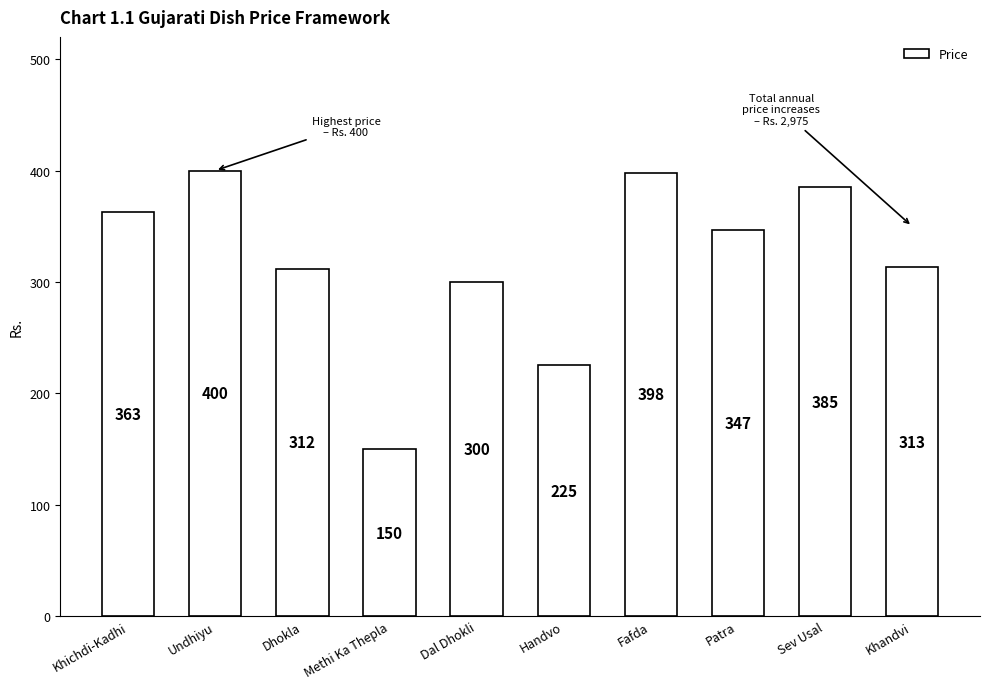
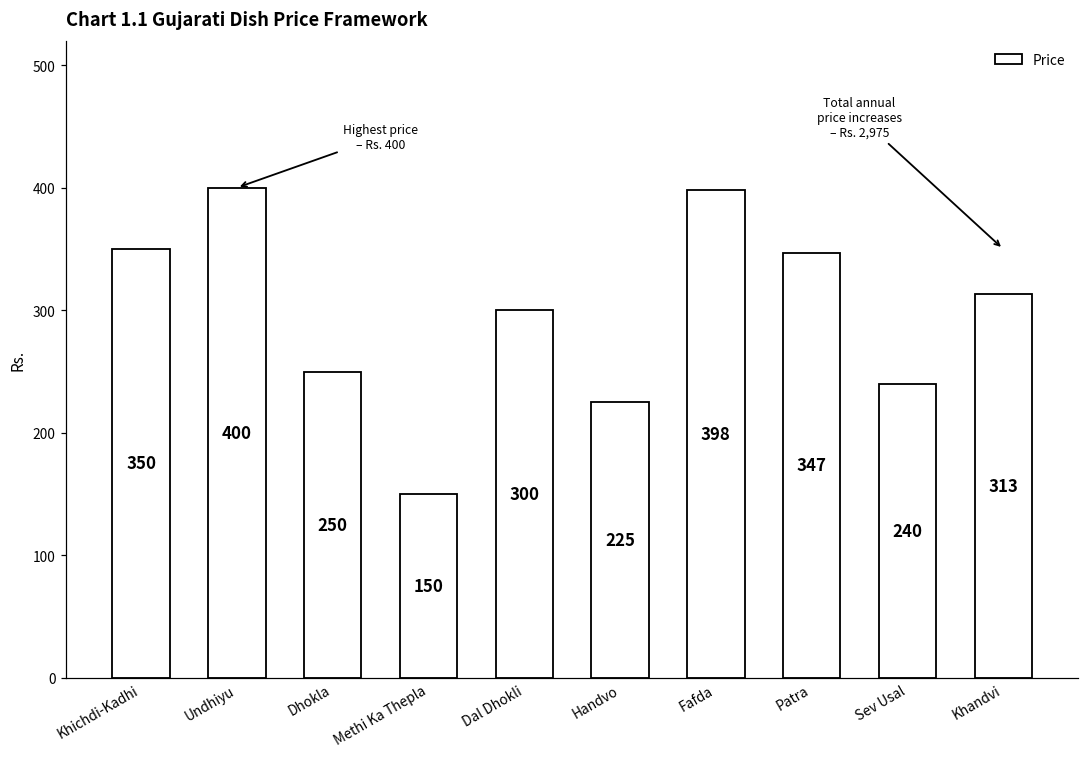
  {
-   "Khichdi-Kadhi": 363,
+   "Khichdi-Kadhi": 350,
    "Undhiyu": 400,
-   "Dhokla": 312,
+   "Dhokla": 250,
    "Methi Ka Thepla": 150,
    "Dal Dhokli": 300,
    "Handvo": 225,
    "Fafda": 398,
    "Patra": 347,
-   "Sev Usal": 385,
+   "Sev Usal": 240,
    "Khandvi": 313
  }
